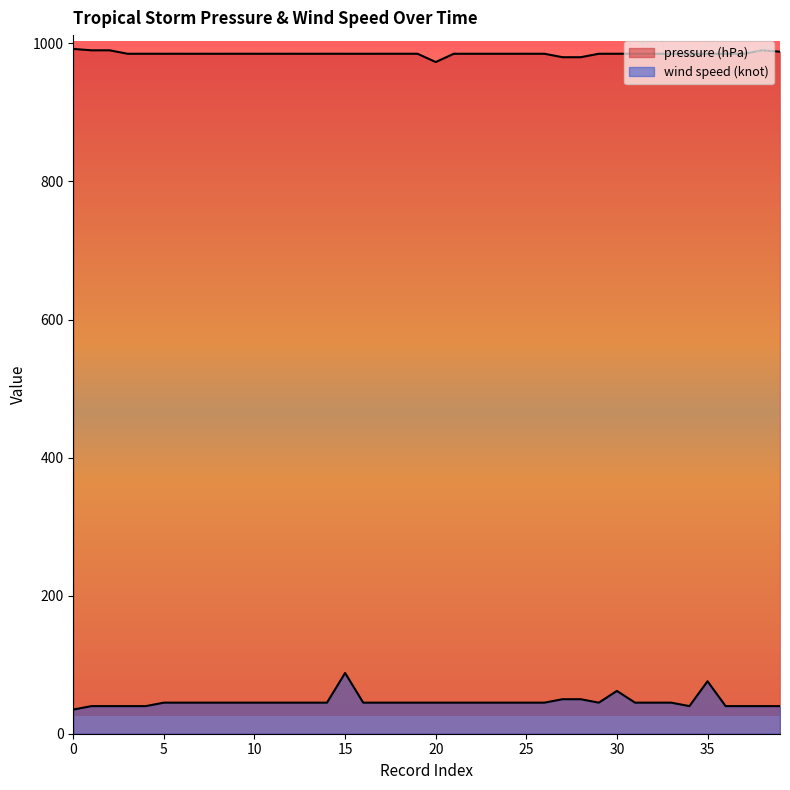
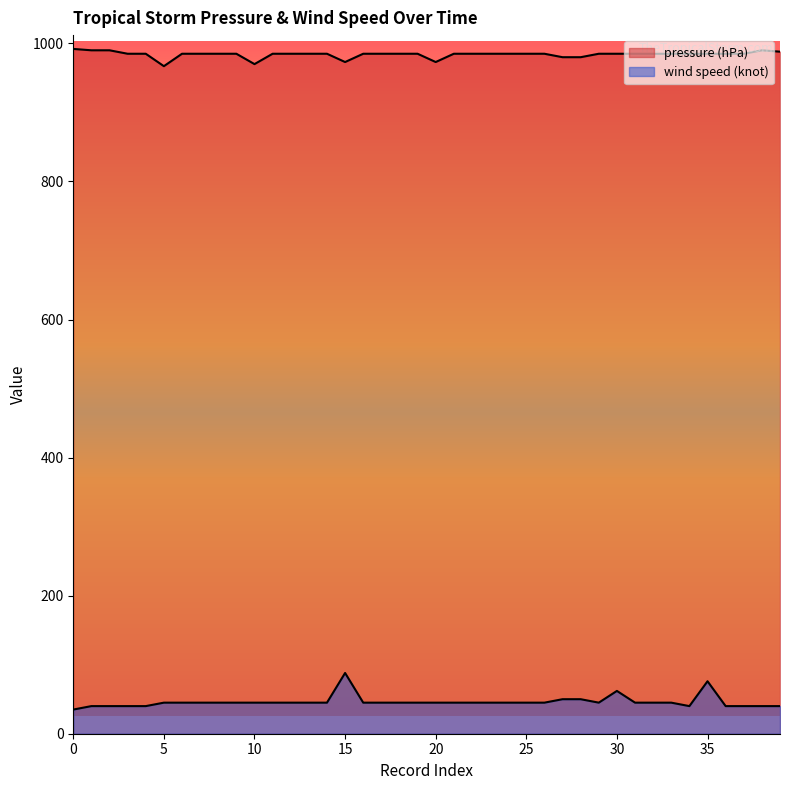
  {
    "pressure (hPa)": {
      "0": 990,
-     "5": 990,
-     "10": 990,
-     "15": 990,
+     "5": 970,
+     "10": 970,
+     "15": 970,
      "20": 970,
      "25": 990,
      "30": 990
    },
    "wind speed (knot)": {
      "0": 40,
      "5": 50,
      "10": 50,
      "15": 90,
      "20": 50,
      "25": 50,
      "30": 60,
      "35": 80
    }
  }
